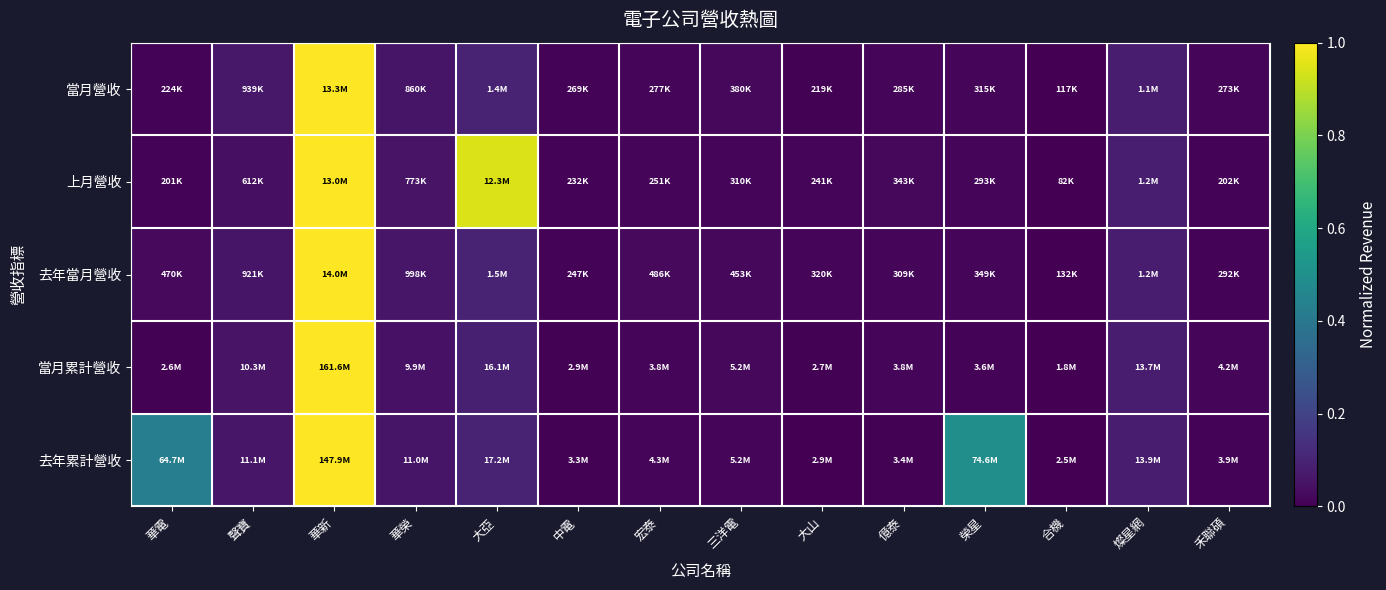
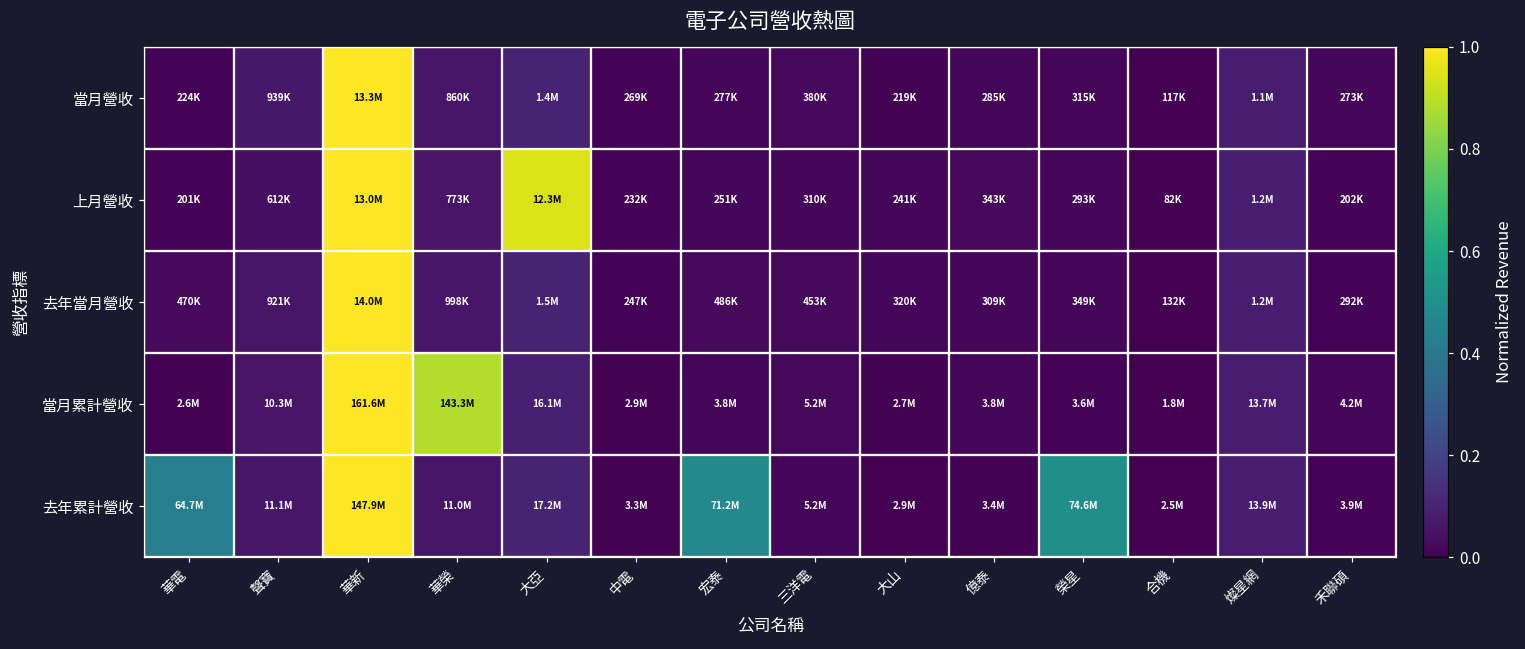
  {
    "當月營收": {
      "華電": "224K",
      "聲寶": "939K",
      "華新": "13.3M",
      "華榮": "860K",
      "大亞": "1.4M",
      "中電": "269K",
      "宏泰": "277K",
      "三洋電": "380K",
      "大山": "219K",
      "億泰": "285K",
      "榮星": "315K",
      "合機": "117K",
      "燦星網": "1.1M",
      "禾聯碩": "273K"
    },
    "上月營收": {
      "華電": "201K",
      "聲寶": "612K",
      "華新": "13.0M",
      "華榮": "773K",
      "大亞": "12.3M",
      "中電": "232K",
      "宏泰": "251K",
      "三洋電": "310K",
      "大山": "241K",
      "億泰": "343K",
      "榮星": "293K",
      "合機": "82K",
      "燦星網": "1.2M",
      "禾聯碩": "202K"
    },
    "去年當月營收": {
      "華電": "470K",
      "聲寶": "921K",
      "華新": "14.0M",
      "華榮": "998K",
      "大亞": "1.5M",
      "中電": "247K",
      "宏泰": "486K",
      "三洋電": "453K",
      "大山": "320K",
      "億泰": "309K",
      "榮星": "349K",
      "合機": "132K",
      "燦星網": "1.2M",
      "禾聯碩": "292K"
    },
    "當月累計營收": {
      "華電": "2.6M",
      "聲寶": "10.3M",
      "華新": "161.6M",
-     "華榮": "9.9M",
+     "華榮": "143.3M",
      "大亞": "16.1M",
      "中電": "2.9M",
      "宏泰": "3.8M",
      "三洋電": "5.2M",
      "大山": "2.7M",
      "億泰": "3.8M",
      "榮星": "3.6M",
      "合機": "1.8M",
      "燦星網": "13.7M",
      "禾聯碩": "4.2M"
    },
    "去年累計營收": {
      "華電": "64.7M",
      "聲寶": "11.1M",
      "華新": "147.9M",
      "華榮": "11.0M",
      "大亞": "17.2M",
      "中電": "3.3M",
-     "宏泰": "4.3M",
+     "宏泰": "71.2M",
      "三洋電": "5.2M",
      "大山": "2.9M",
      "億泰": "3.4M",
      "榮星": "74.6M",
      "合機": "2.5M",
      "燦星網": "13.9M",
      "禾聯碩": "3.9M"
    }
  }
